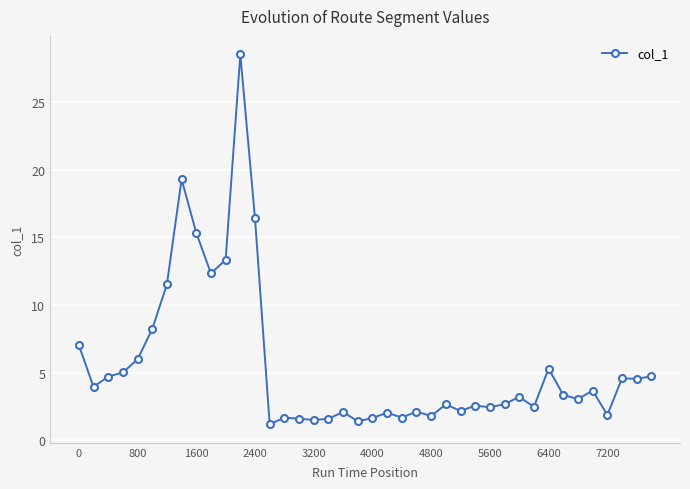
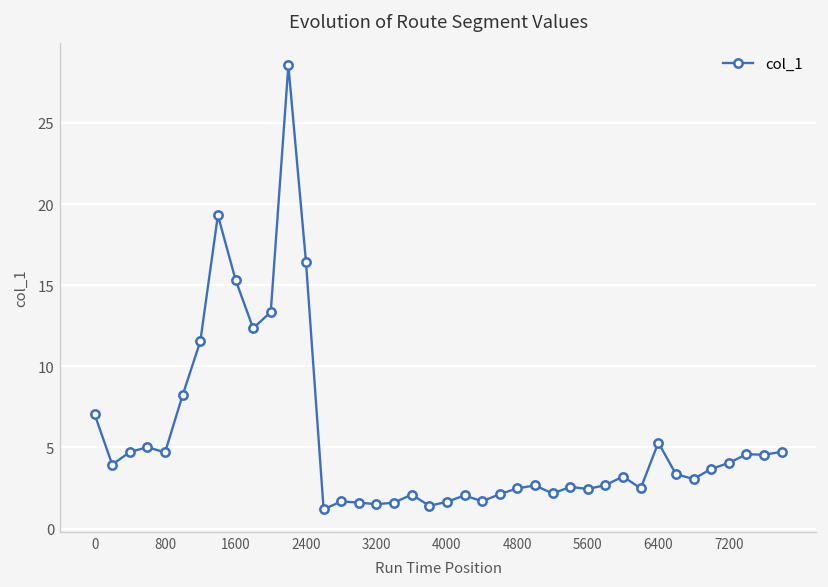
  {
    "0": 7.0,
-   "800": 6.0,
+   "800": 4.7,
    "1600": 15.3,
    "2400": 16.4,
    "3200": 1.5,
    "4000": 1.6,
-   "4800": 1.8,
+   "4800": 2.5,
    "5600": 2.4,
    "6400": 5.3,
-   "7200": 1.9
+   "7200": 4.0
  }
